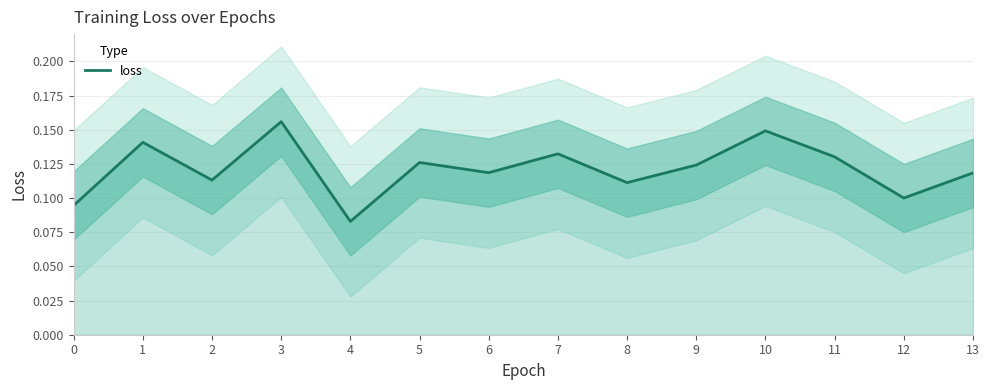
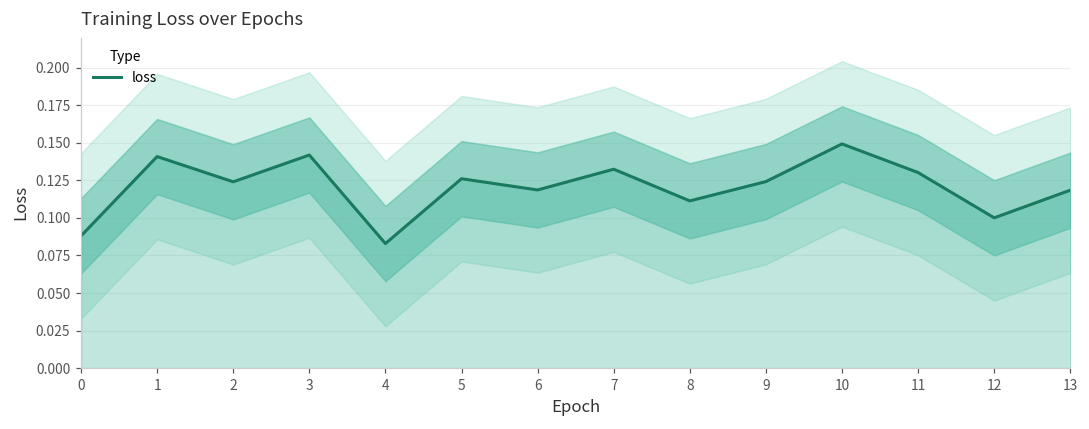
  {
    "loss": {
-     "0": 0.095,
+     "0": 0.088,
      "1": 0.141,
-     "2": 0.113,
-     "3": 0.156,
+     "2": 0.124,
+     "3": 0.142,
      "4": 0.083,
      "5": 0.126,
      "6": 0.119,
      "7": 0.132,
      "8": 0.111,
      "9": 0.124,
      "10": 0.149,
      "11": 0.130,
      "12": 0.100,
      "13": 0.118
    }
  }
